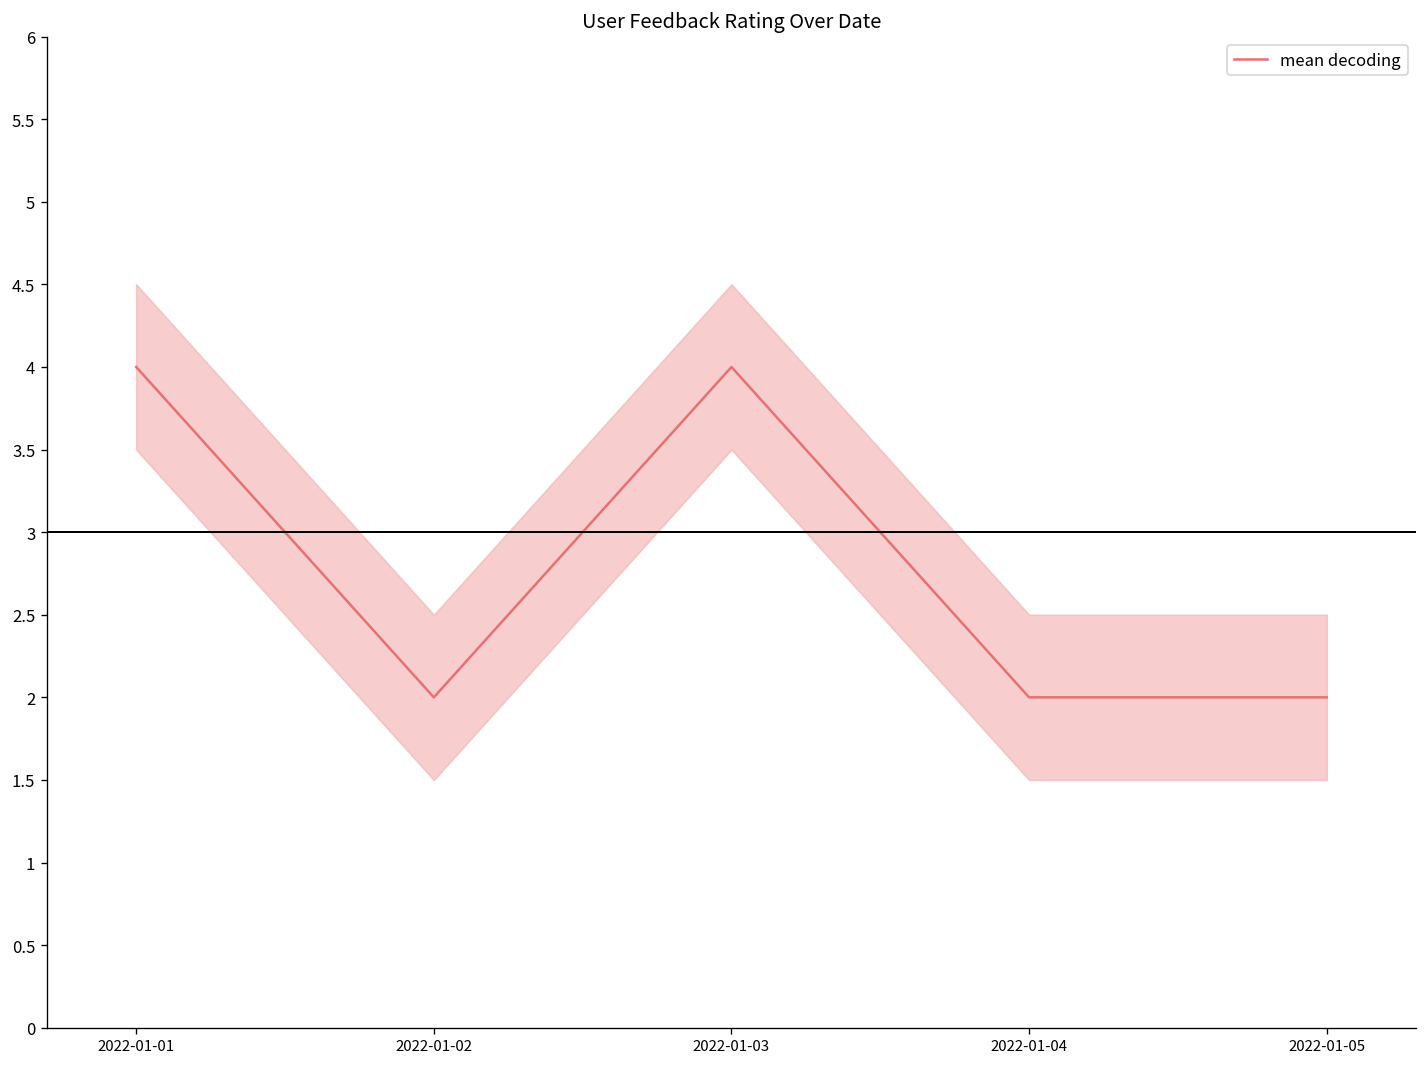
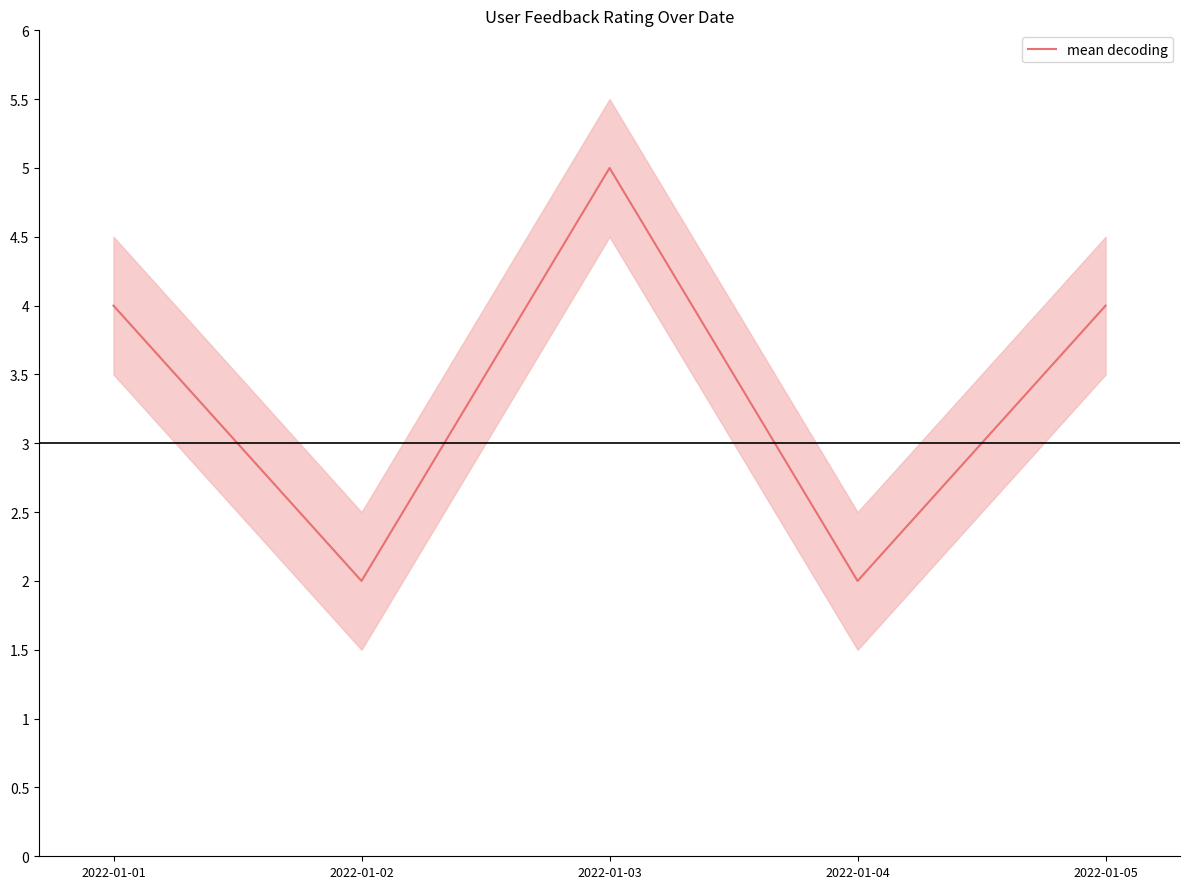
  {
    "mean decoding": {
      "2022-01-01": 4,
      "2022-01-02": 2,
-     "2022-01-03": 4,
+     "2022-01-03": 5,
      "2022-01-04": 2,
-     "2022-01-05": 2
+     "2022-01-05": 4
    }
  }
